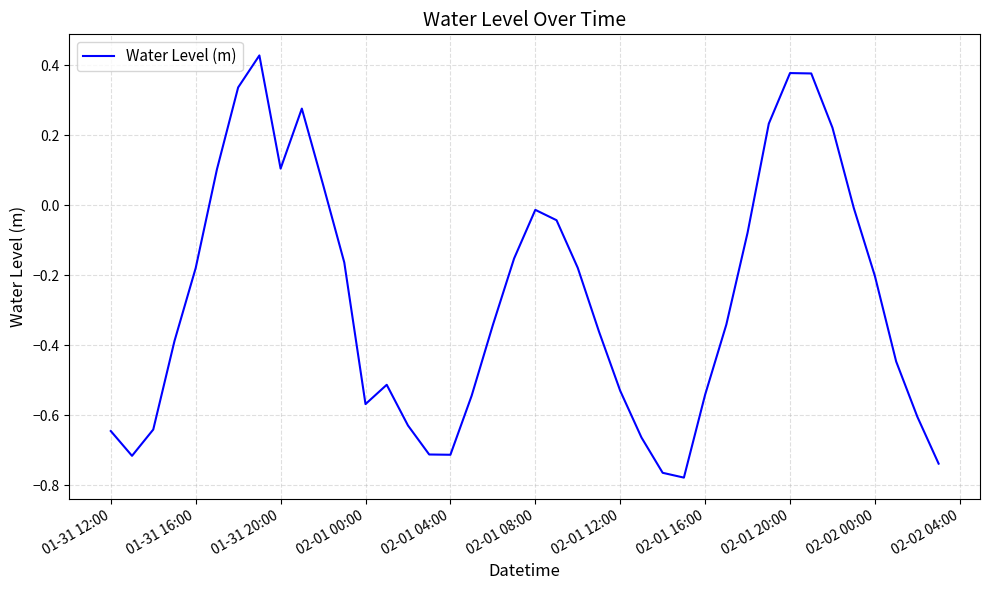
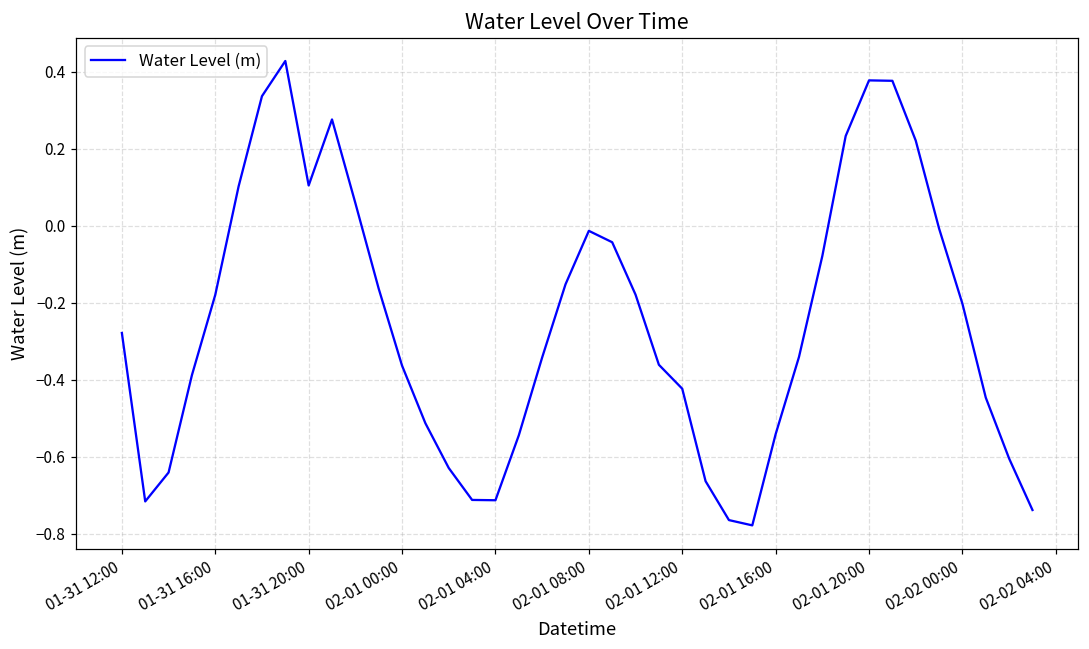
  {
-   "01-31 12:00": -0.64,
+   "01-31 12:00": -0.28,
    "01-31 16:00": -0.18,
    "01-31 20:00": 0.10,
-   "02-01 00:00": -0.57,
+   "02-01 00:00": -0.36,
    "02-01 04:00": -0.71,
    "02-01 08:00": -0.01,
-   "02-01 12:00": -0.53,
+   "02-01 12:00": -0.42,
    "02-01 16:00": -0.54,
    "02-01 20:00": 0.38,
    "02-02 00:00": -0.20
  }
